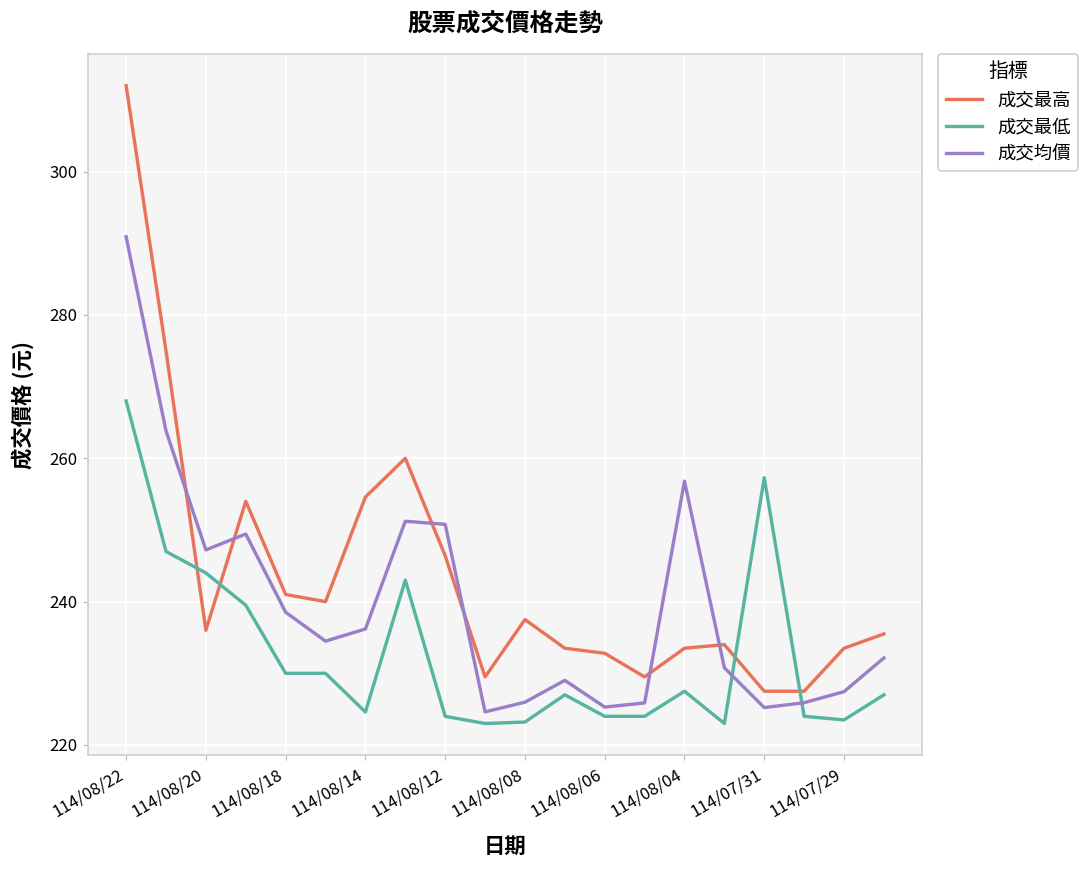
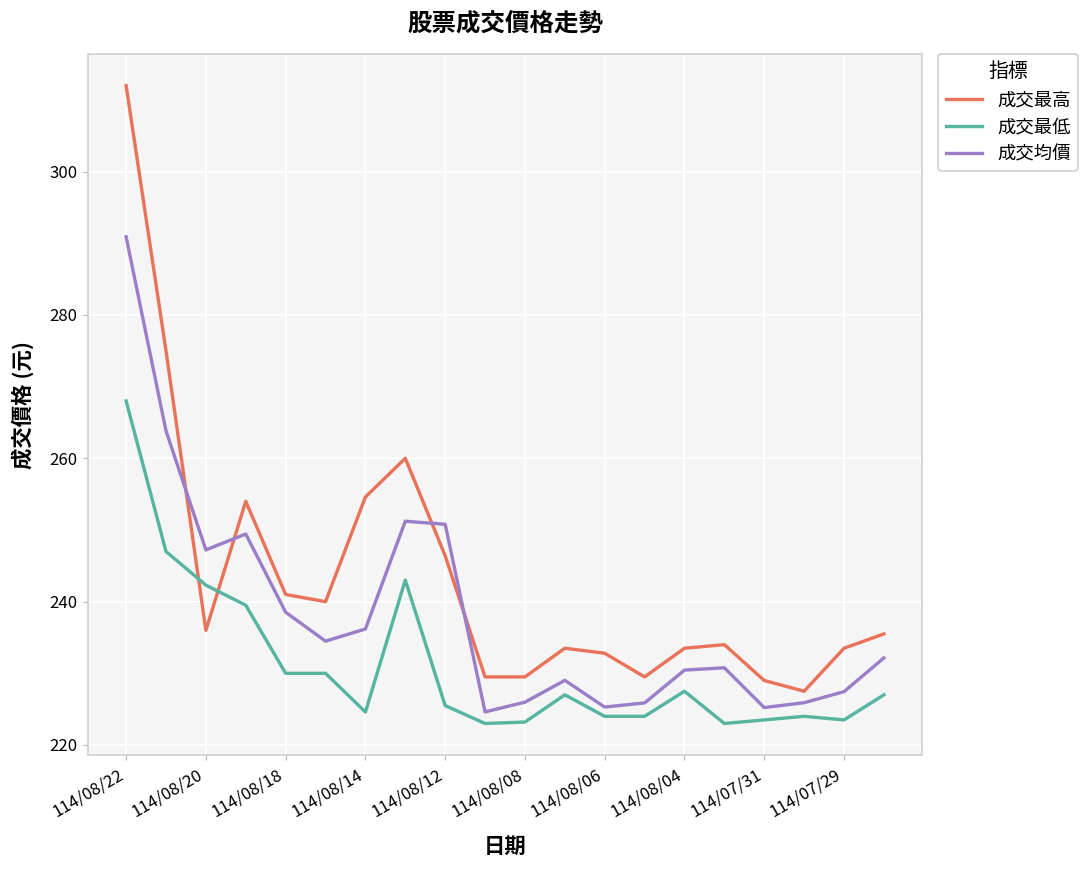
  {
    "成交最高": {
      "114/08/22": 312,
      "114/08/20": 236,
      "114/08/18": 241,
      "114/08/14": 255,
      "114/08/12": 246,
-     "114/08/08": 238,
+     "114/08/08": 230,
      "114/08/06": 233,
      "114/08/04": 234,
-     "114/07/31": 228,
+     "114/07/31": 229,
      "114/07/29": 234
    },
    "成交最低": {
      "114/08/22": 268,
-     "114/08/20": 244,
+     "114/08/20": 242,
      "114/08/18": 230,
      "114/08/14": 225,
-     "114/08/12": 224,
+     "114/08/12": 226,
      "114/08/08": 223,
      "114/08/06": 224,
      "114/08/04": 228,
-     "114/07/31": 257,
+     "114/07/31": 224,
      "114/07/29": 224
    },
    "成交均價": {
      "114/08/22": 291,
      "114/08/20": 247,
      "114/08/18": 239,
      "114/08/14": 236,
      "114/08/12": 251,
      "114/08/08": 226,
      "114/08/06": 225,
-     "114/08/04": 257,
+     "114/08/04": 230,
      "114/07/31": 225,
      "114/07/29": 227
    }
  }
